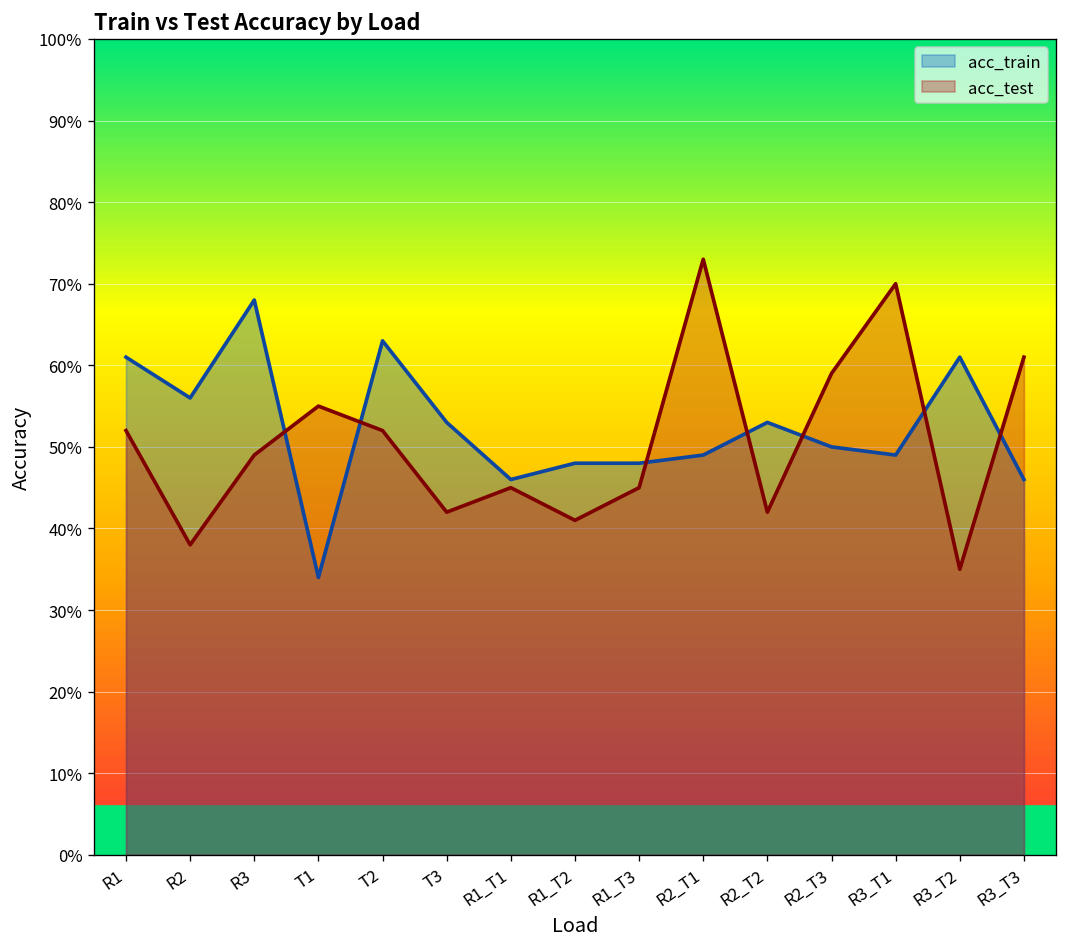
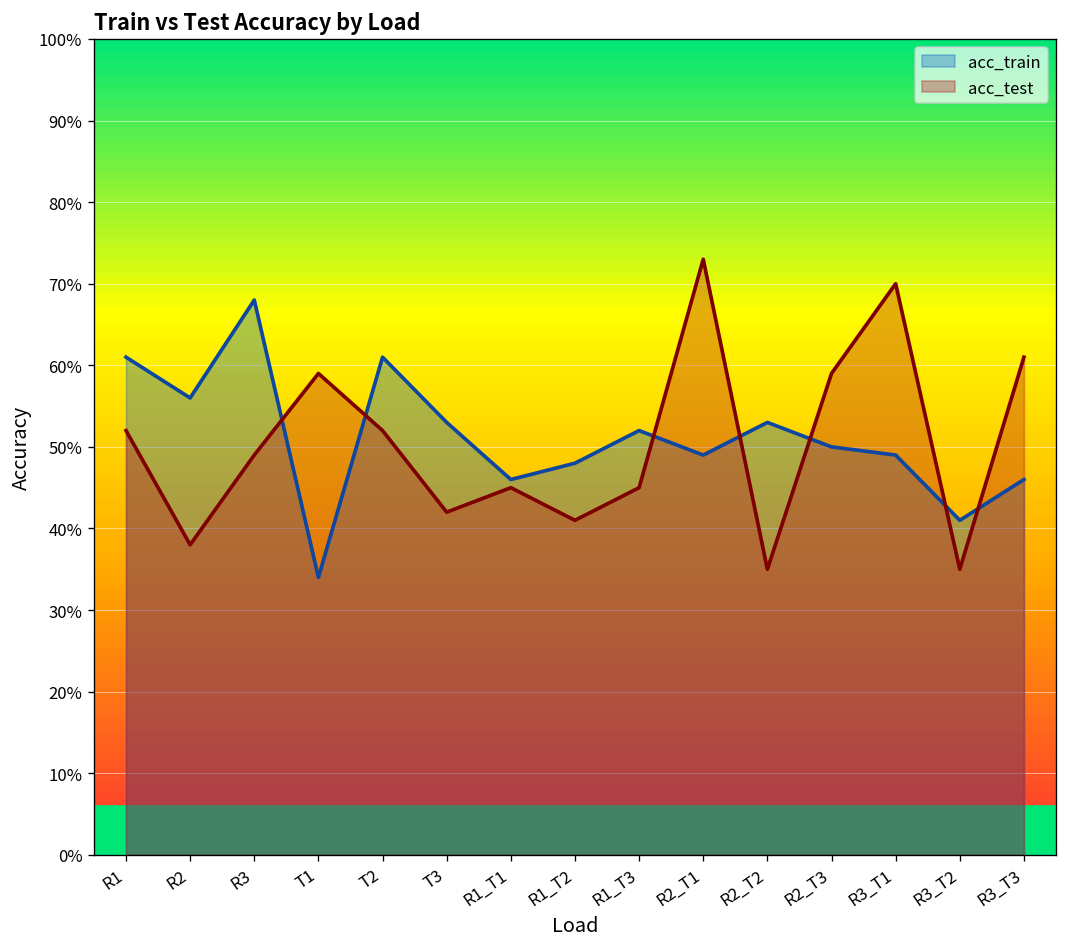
  {
    "acc_train": {
      "R1": "61%",
      "R2": "56%",
      "R3": "68%",
      "T1": "34%",
-     "T2": "63%",
+     "T2": "61%",
      "T3": "53%",
      "R1_T1": "46%",
      "R1_T2": "48%",
-     "R1_T3": "48%",
+     "R1_T3": "52%",
      "R2_T1": "49%",
      "R2_T2": "53%",
      "R2_T3": "50%",
      "R3_T1": "49%",
-     "R3_T2": "61%",
+     "R3_T2": "41%",
      "R3_T3": "46%"
    },
    "acc_test": {
      "R1": "52%",
      "R2": "38%",
      "R3": "49%",
-     "T1": "55%",
+     "T1": "59%",
      "T2": "52%",
      "T3": "42%",
      "R1_T1": "45%",
      "R1_T2": "41%",
      "R1_T3": "45%",
      "R2_T1": "73%",
-     "R2_T2": "42%",
+     "R2_T2": "35%",
      "R2_T3": "59%",
      "R3_T1": "70%",
      "R3_T2": "35%",
      "R3_T3": "61%"
    }
  }
